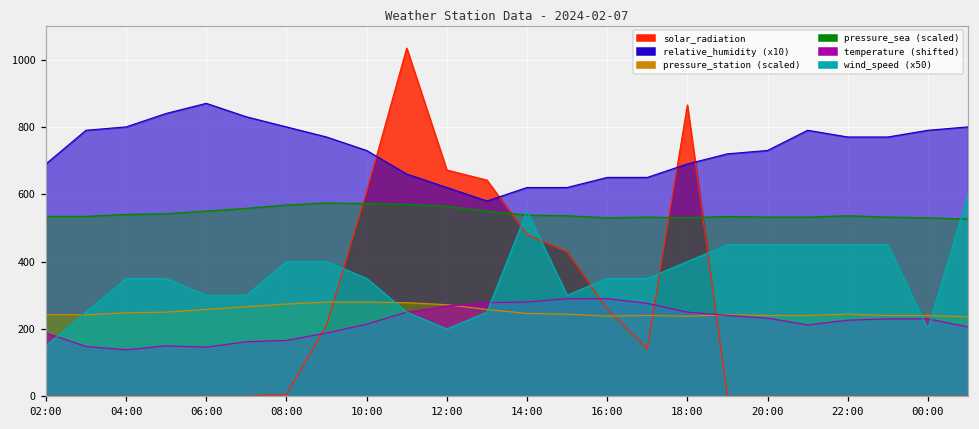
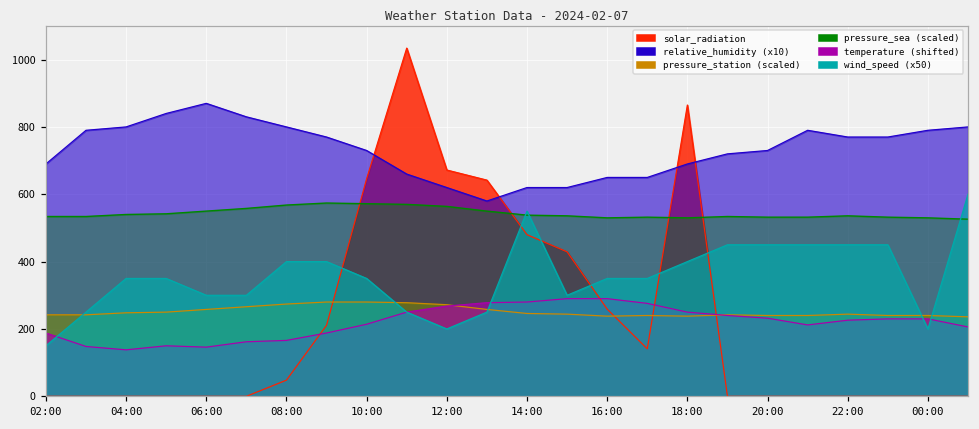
  {
    "solar_radiation": {
      "02:00": 0,
      "04:00": 0,
      "06:00": 0,
-     "08:00": 10,
-     "10:00": 610,
+     "08:00": 50,
+     "10:00": 650,
      "12:00": 670,
      "14:00": 480,
      "16:00": 260,
      "18:00": 870,
      "20:00": 0,
      "22:00": 0,
      "00:00": 0
    }
  }
